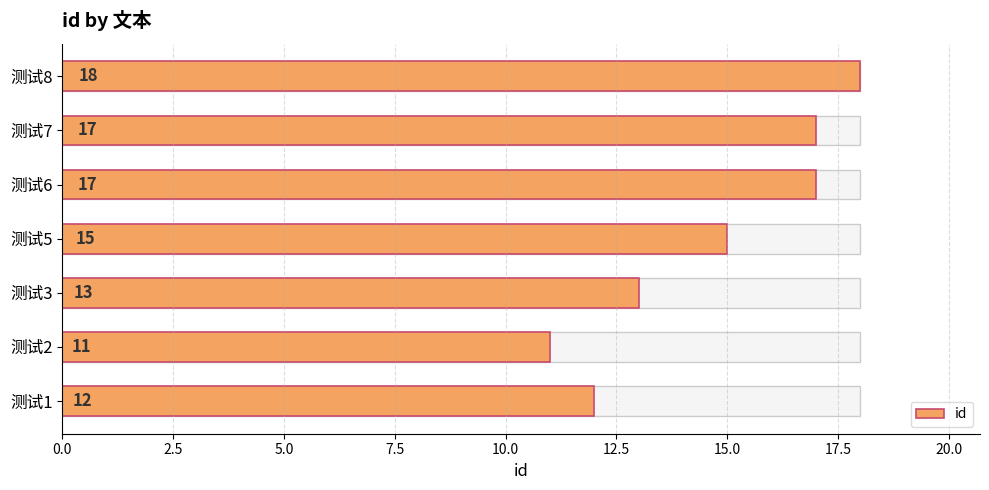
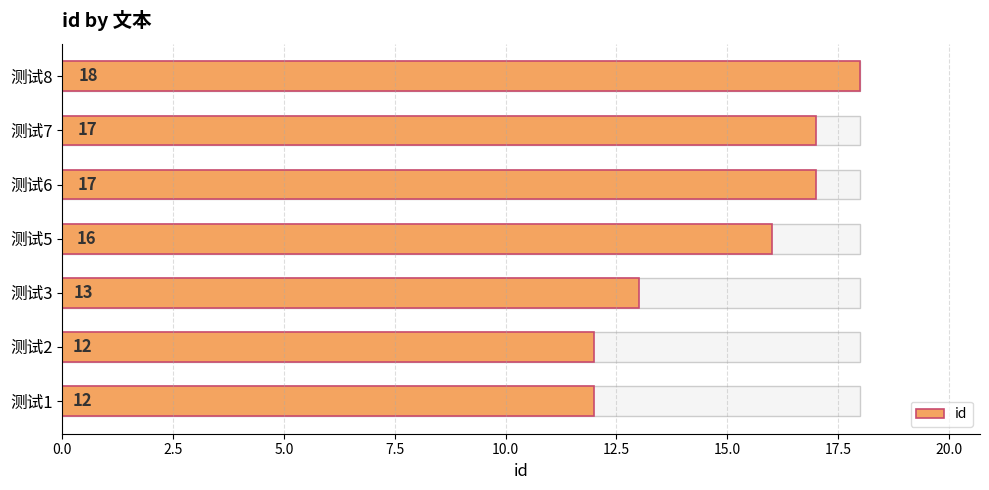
  {
    "id": {
      "测试8": 18,
-     "测试5": 15,
-     "测试2": 11
+     "测试5": 16,
+     "测试2": 12
    }
  }
